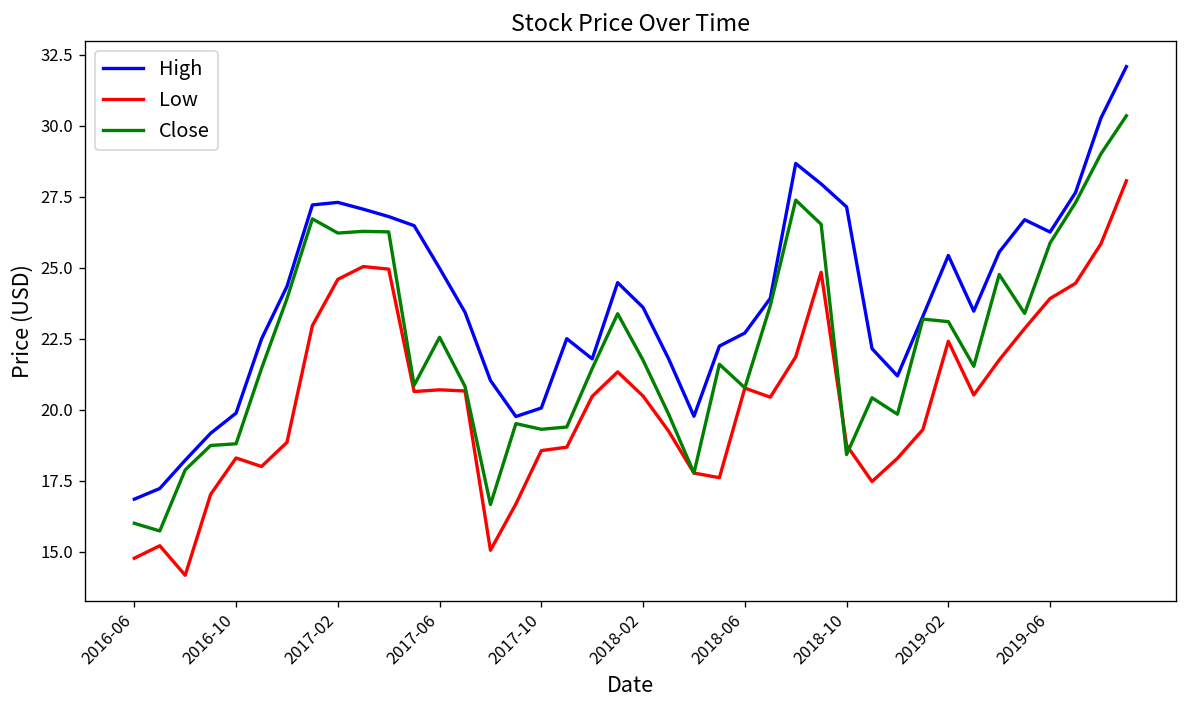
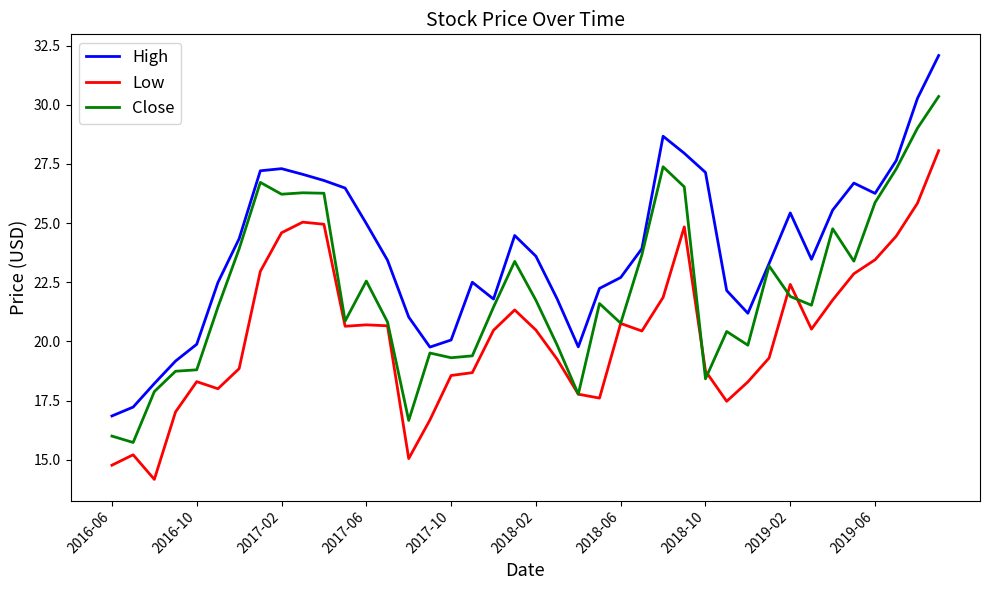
  {
    "High": {
      "2016-06": 16.9,
      "2016-10": 19.9,
      "2017-02": 27.3,
      "2017-06": 25.0,
      "2017-10": 20.1,
      "2018-02": 23.6,
      "2018-06": 22.7,
      "2018-10": 27.1,
      "2019-02": 25.4,
      "2019-06": 26.3
    },
    "Low": {
      "2016-06": 14.8,
      "2016-10": 18.3,
      "2017-02": 24.6,
      "2017-06": 20.7,
      "2017-10": 18.6,
      "2018-02": 20.5,
      "2018-10": 18.8,
      "2019-02": 22.4,
-     "2019-06": 23.9
+     "2019-06": 23.5
    },
    "Close": {
      "2016-06": 16.0,
      "2016-10": 18.8,
      "2017-02": 26.2,
      "2017-06": 22.5,
      "2017-10": 19.3,
      "2018-02": 21.7,
      "2018-10": 18.4,
-     "2019-02": 23.1,
+     "2019-02": 21.9,
      "2019-06": 25.9
    }
  }
